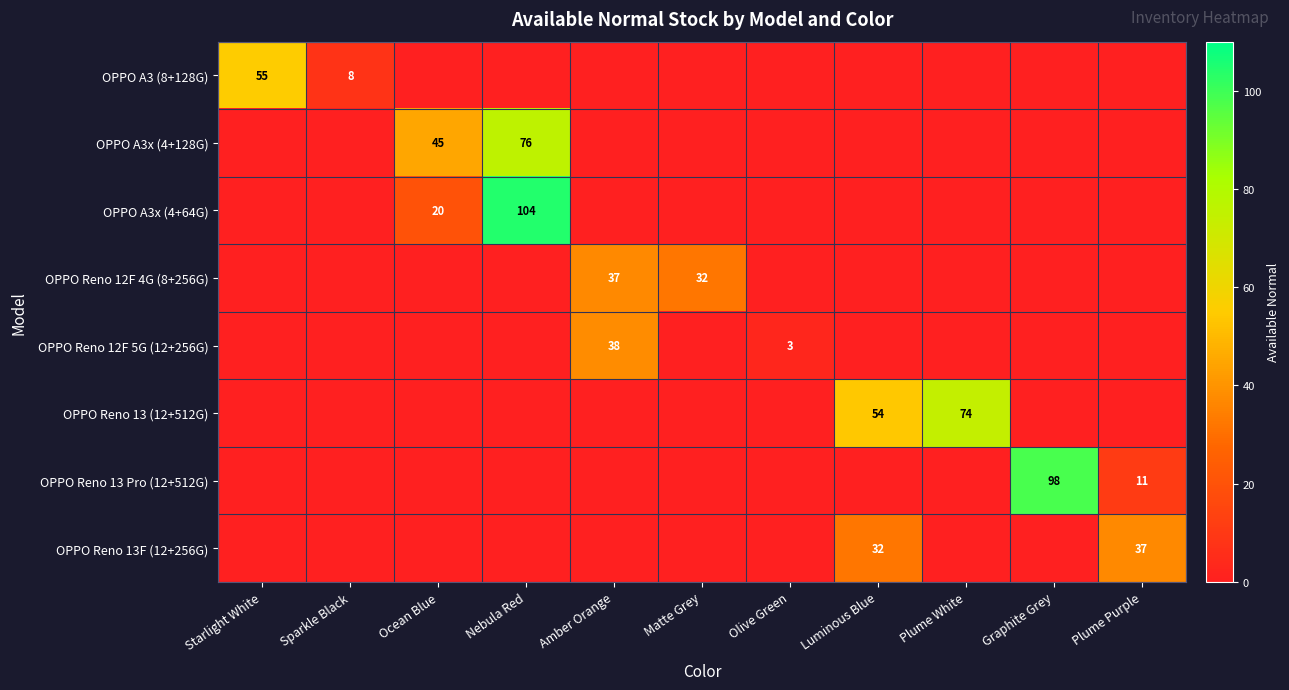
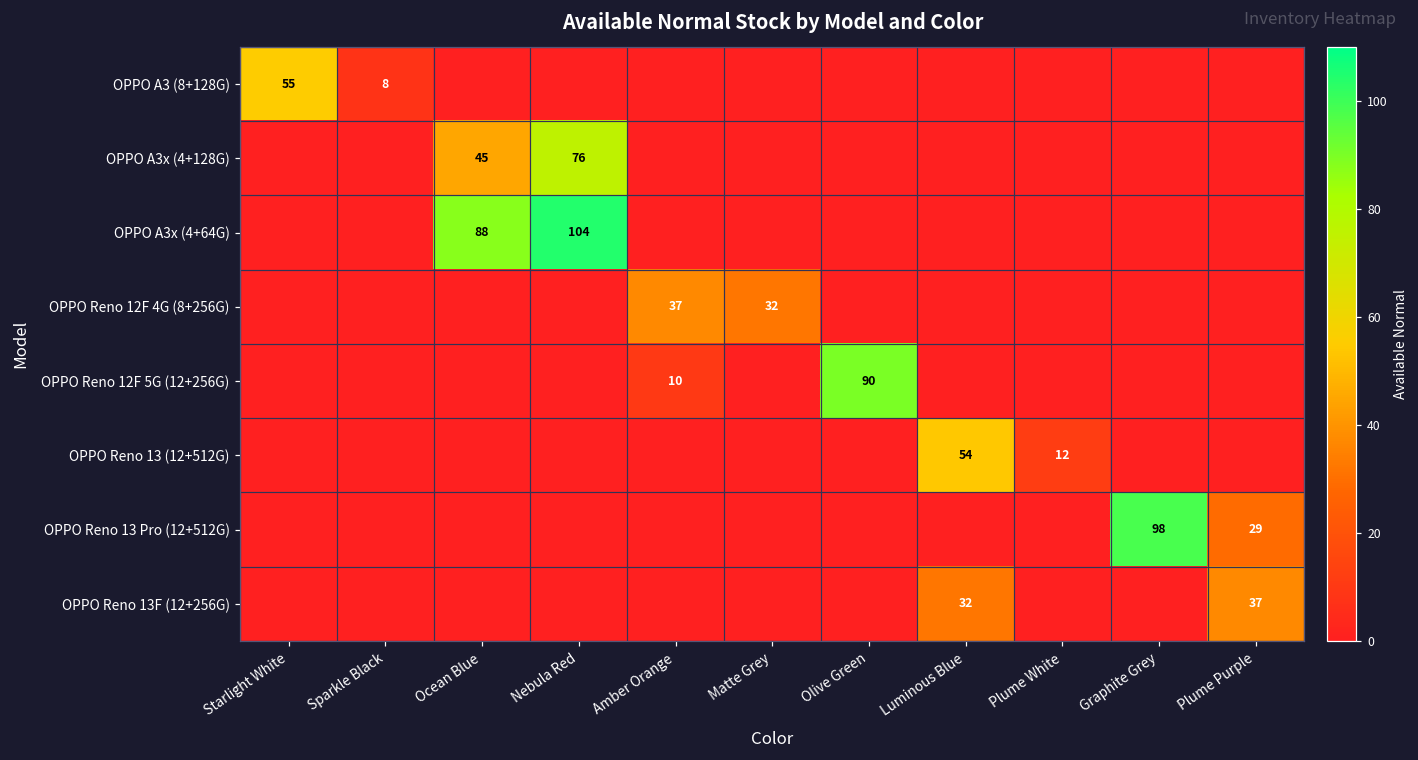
  {
    "OPPO A3 (8+128G)": {
      "Starlight White": 55,
      "Sparkle Black": 8
    },
    "OPPO A3x (4+128G)": {
      "Ocean Blue": 45,
      "Nebula Red": 76
    },
    "OPPO A3x (4+64G)": {
-     "Ocean Blue": 20,
+     "Ocean Blue": 88,
      "Nebula Red": 104
    },
    "OPPO Reno 12F 4G (8+256G)": {
      "Amber Orange": 37,
      "Matte Grey": 32
    },
    "OPPO Reno 12F 5G (12+256G)": {
-     "Amber Orange": 38,
-     "Olive Green": 3
+     "Amber Orange": 10,
+     "Olive Green": 90
    },
    "OPPO Reno 13 (12+512G)": {
      "Luminous Blue": 54,
-     "Plume White": 74
+     "Plume White": 12
    },
    "OPPO Reno 13 Pro (12+512G)": {
      "Graphite Grey": 98,
-     "Plume Purple": 11
+     "Plume Purple": 29
    },
    "OPPO Reno 13F (12+256G)": {
      "Luminous Blue": 32,
      "Plume Purple": 37
    }
  }
